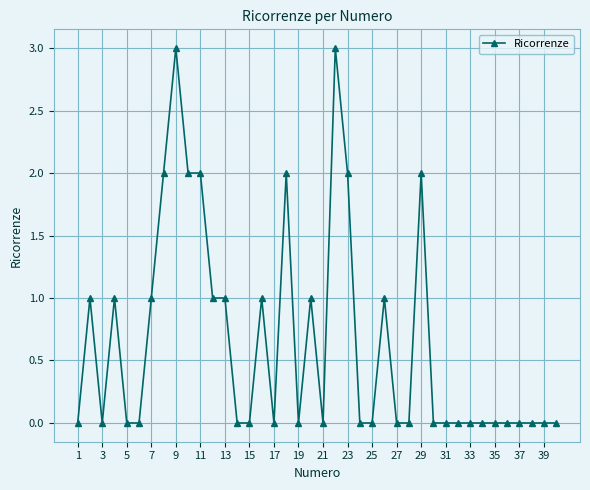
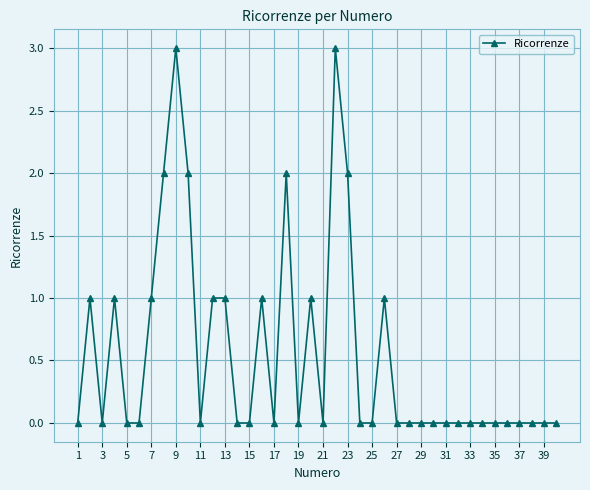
  {
    "1": 0,
    "3": 0,
    "5": 0,
    "7": 1,
    "9": 3,
-   "11": 2,
+   "11": 0,
    "13": 1,
    "15": 0,
    "17": 0,
    "19": 0,
    "21": 0,
    "23": 2,
    "25": 0,
    "27": 0,
-   "29": 2,
+   "29": 0,
    "31": 0,
    "33": 0,
    "35": 0,
    "37": 0,
    "39": 0
  }
